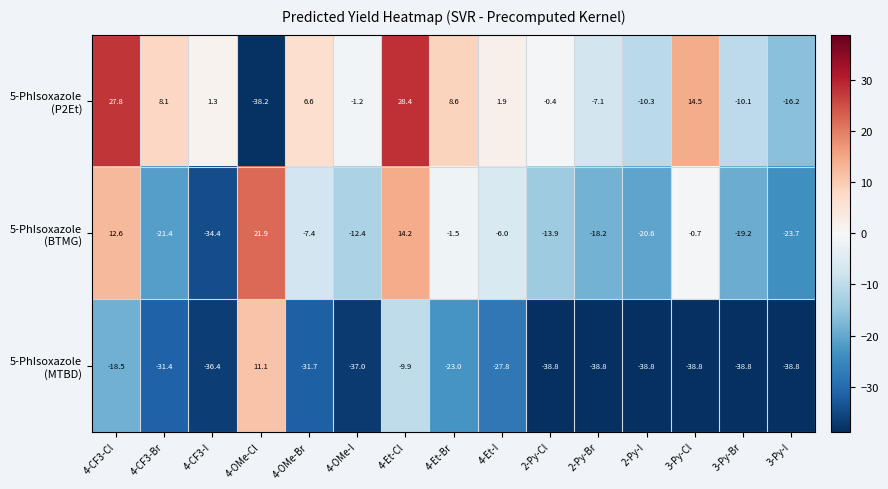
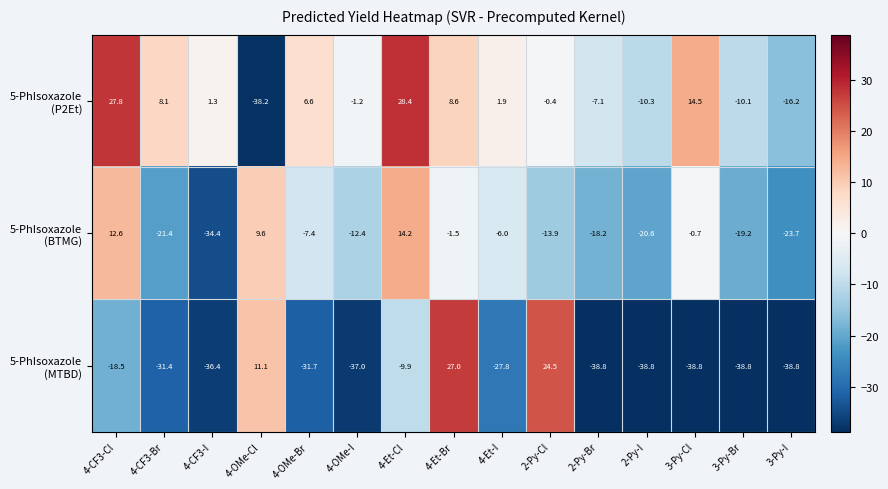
  {
    "5-PhIsoxazole (P2Et)": {
      "4-CF3-Cl": 27.8,
      "4-CF3-Br": 8.1,
      "4-CF3-I": 1.3,
      "4-OMe-Cl": -38.2,
      "4-OMe-Br": 6.6,
      "4-OMe-I": -1.2,
      "4-Et-Cl": 28.4,
      "4-Et-Br": 8.6,
      "4-Et-I": 1.9,
      "2-Py-Cl": -0.4,
      "2-Py-Br": -7.1,
      "2-Py-I": -10.3,
      "3-Py-Cl": 14.5,
      "3-Py-Br": -10.1,
      "3-Py-I": -16.2
    },
    "5-PhIsoxazole (BTMG)": {
      "4-CF3-Cl": 12.6,
      "4-CF3-Br": -21.4,
      "4-CF3-I": -34.4,
-     "4-OMe-Cl": 21.9,
+     "4-OMe-Cl": 9.6,
      "4-OMe-Br": -7.4,
      "4-OMe-I": -12.4,
      "4-Et-Cl": 14.2,
      "4-Et-Br": -1.5,
      "4-Et-I": -6.0,
      "2-Py-Cl": -13.9,
      "2-Py-Br": -18.2,
      "2-Py-I": -20.6,
      "3-Py-Cl": -0.7,
      "3-Py-Br": -19.2,
      "3-Py-I": -23.7
    },
    "5-PhIsoxazole (MTBD)": {
      "4-CF3-Cl": -18.5,
      "4-CF3-Br": -31.4,
      "4-CF3-I": -36.4,
      "4-OMe-Cl": 11.1,
      "4-OMe-Br": -31.7,
      "4-OMe-I": -37.0,
      "4-Et-Cl": -9.9,
-     "4-Et-Br": -23.0,
+     "4-Et-Br": 27.0,
      "4-Et-I": -27.8,
-     "2-Py-Cl": -38.8,
+     "2-Py-Cl": 24.5,
      "2-Py-Br": -38.8,
      "2-Py-I": -38.8,
      "3-Py-Cl": -38.8,
      "3-Py-Br": -38.8,
      "3-Py-I": -38.8
    }
  }
